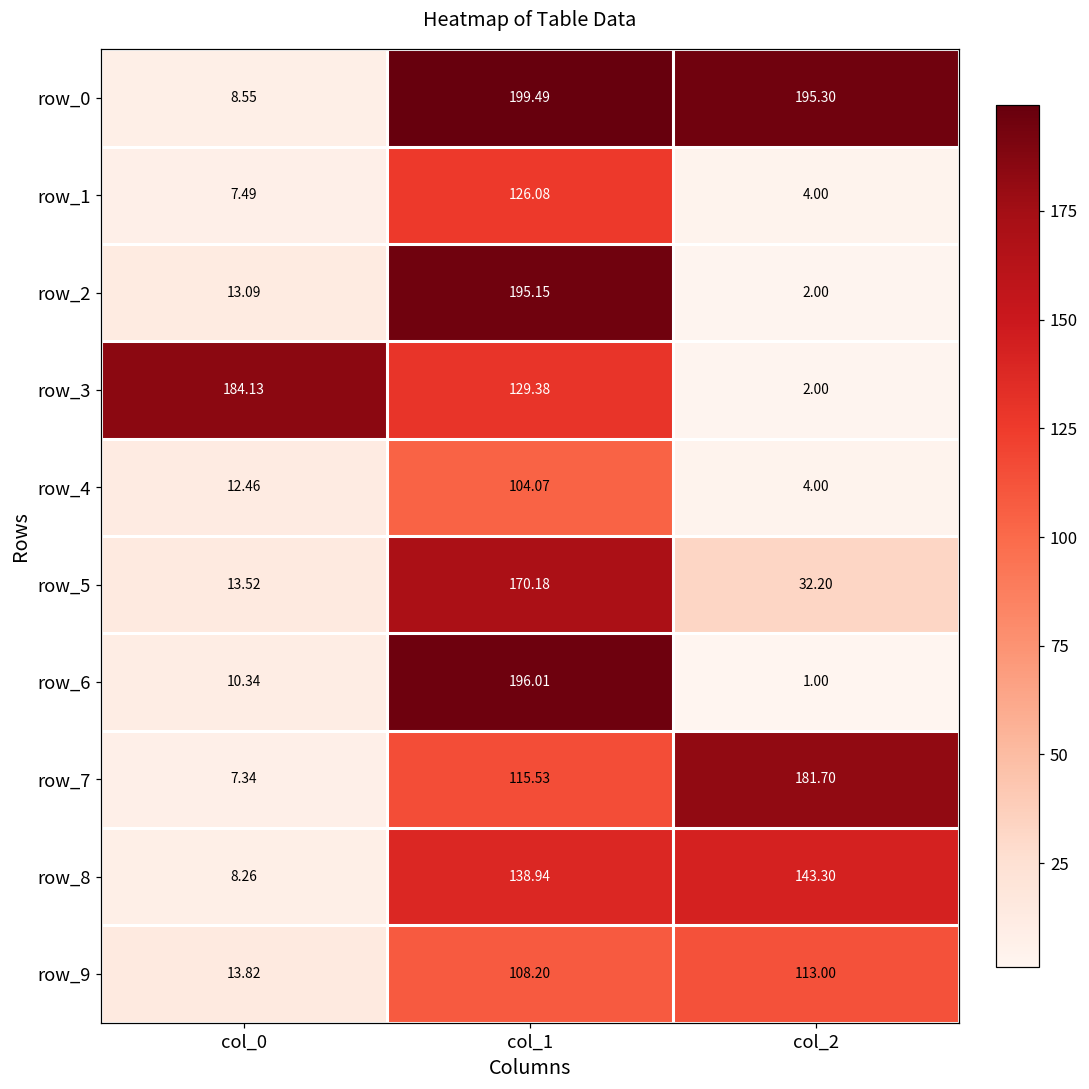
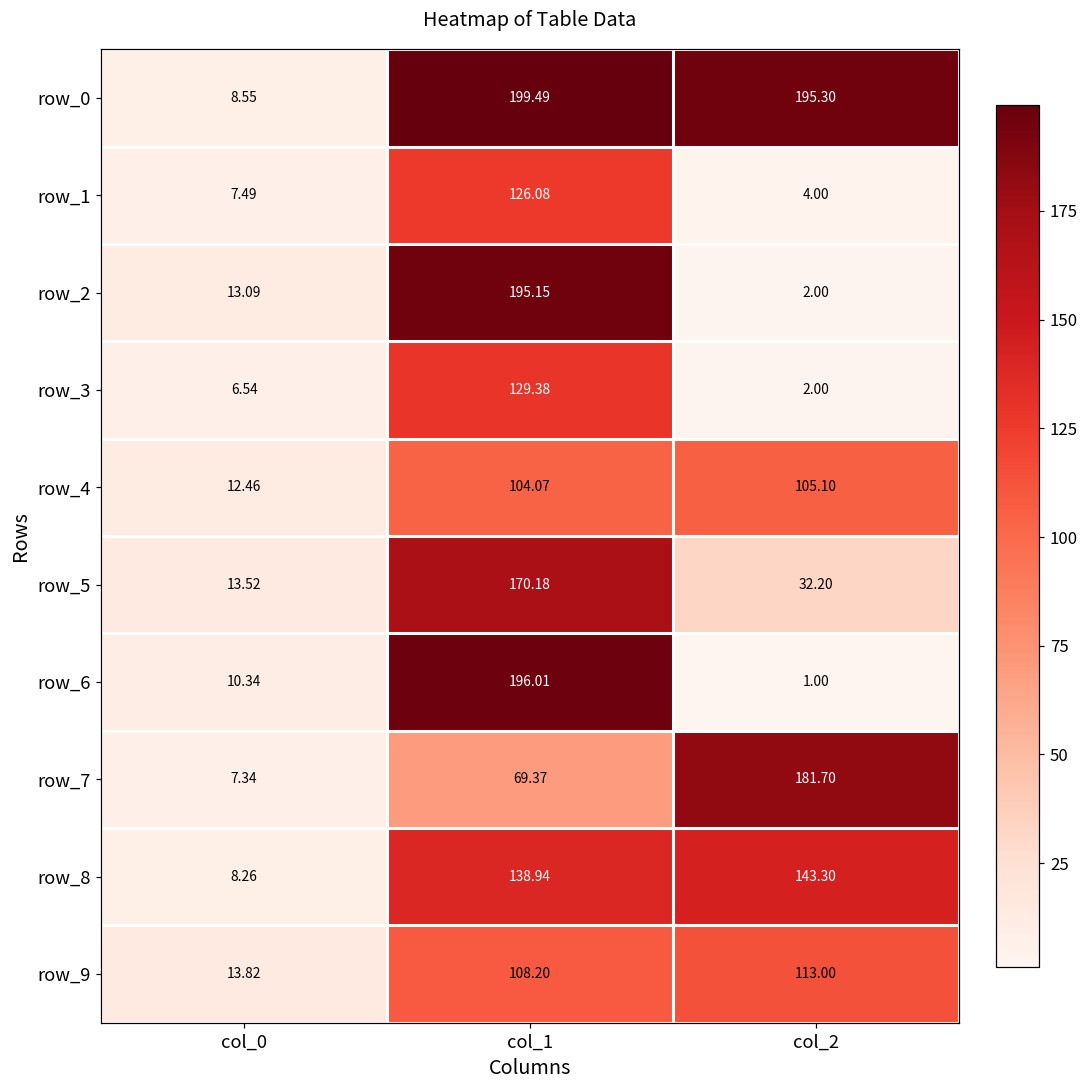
  {
    "row_0": {
      "col_0": 8.55,
      "col_1": 199.49,
      "col_2": 195.30
    },
    "row_1": {
      "col_0": 7.49,
      "col_1": 126.08,
      "col_2": 4.00
    },
    "row_2": {
      "col_0": 13.09,
      "col_1": 195.15,
      "col_2": 2.00
    },
    "row_3": {
-     "col_0": 184.13,
+     "col_0": 6.54,
      "col_1": 129.38,
      "col_2": 2.00
    },
    "row_4": {
      "col_0": 12.46,
      "col_1": 104.07,
-     "col_2": 4.00
+     "col_2": 105.10
    },
    "row_5": {
      "col_0": 13.52,
      "col_1": 170.18,
      "col_2": 32.20
    },
    "row_6": {
      "col_0": 10.34,
      "col_1": 196.01,
      "col_2": 1.00
    },
    "row_7": {
      "col_0": 7.34,
-     "col_1": 115.53,
+     "col_1": 69.37,
      "col_2": 181.70
    },
    "row_8": {
      "col_0": 8.26,
      "col_1": 138.94,
      "col_2": 143.30
    },
    "row_9": {
      "col_0": 13.82,
      "col_1": 108.20,
      "col_2": 113.00
    }
  }
